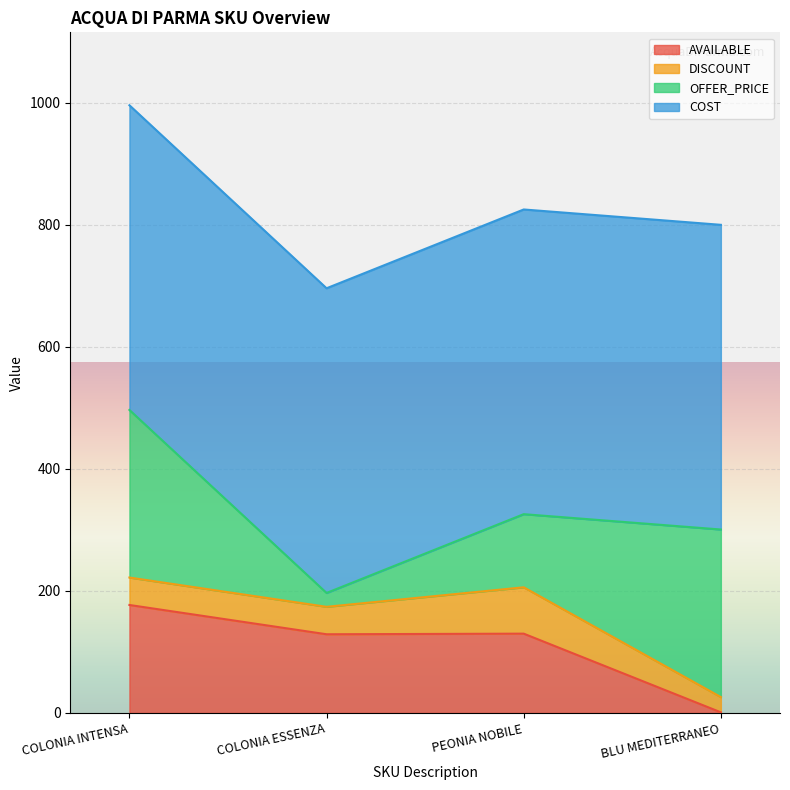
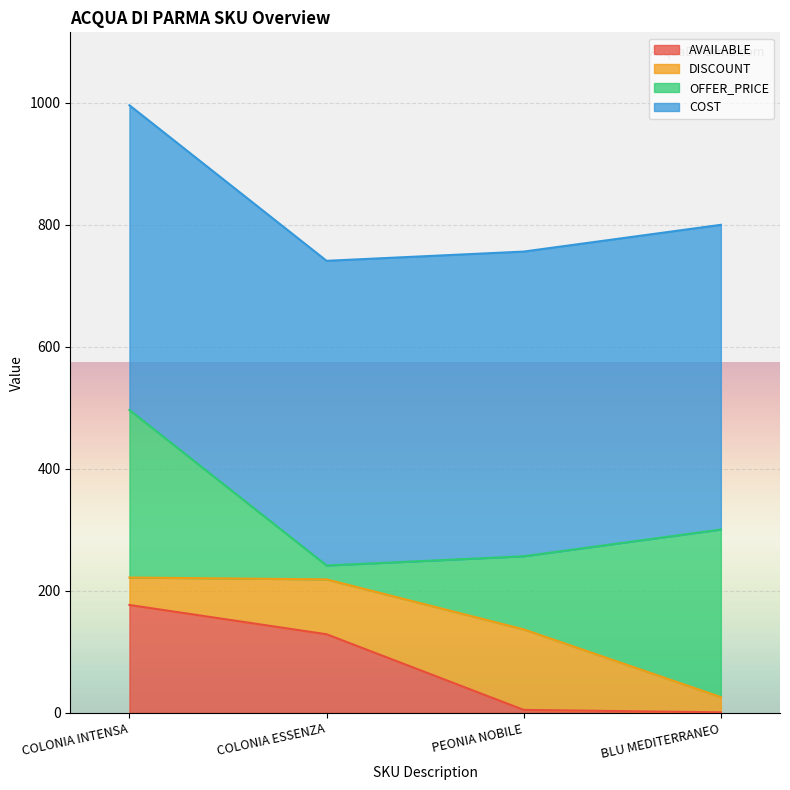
  {
    "AVAILABLE": {
      "COLONIA INTENSA": 180,
      "COLONIA ESSENZA": 130,
-     "PEONIA NOBILE": 130,
+     "PEONIA NOBILE": 10,
      "BLU MEDITERRANEO": 0
    },
    "DISCOUNT": {
      "COLONIA INTENSA": 50,
-     "COLONIA ESSENZA": 50,
-     "PEONIA NOBILE": 80,
+     "COLONIA ESSENZA": 90,
+     "PEONIA NOBILE": 130,
      "BLU MEDITERRANEO": 30
    },
    "OFFER_PRICE": {
      "COLONIA INTENSA": 270,
      "COLONIA ESSENZA": 20,
      "PEONIA NOBILE": 120,
      "BLU MEDITERRANEO": 270
    },
    "COST": {
      "COLONIA INTENSA": 500,
      "COLONIA ESSENZA": 500,
      "PEONIA NOBILE": 500,
      "BLU MEDITERRANEO": 500
    }
  }
